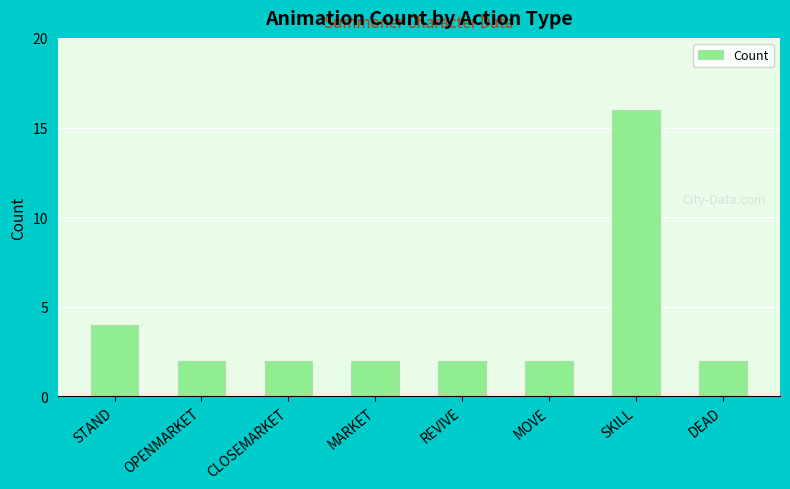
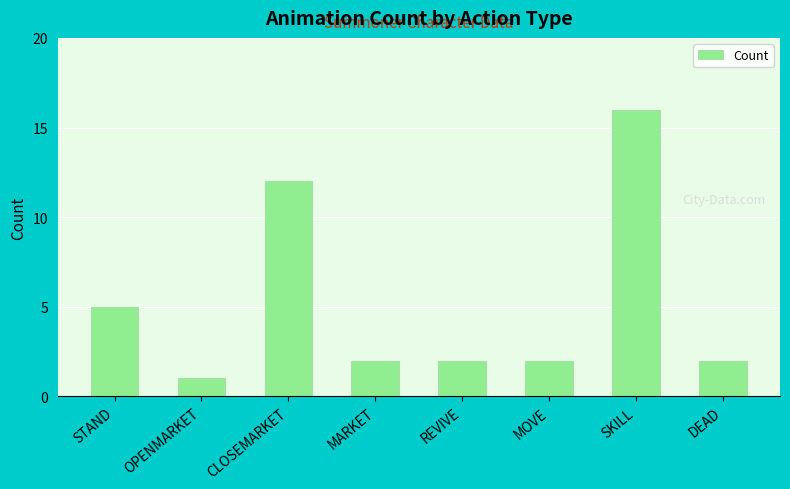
  {
-   "STAND": 4,
-   "OPENMARKET": 2,
-   "CLOSEMARKET": 2,
+   "STAND": 5,
+   "OPENMARKET": 1,
+   "CLOSEMARKET": 12,
    "MARKET": 2,
    "REVIVE": 2,
    "MOVE": 2,
    "SKILL": 16,
    "DEAD": 2
  }
